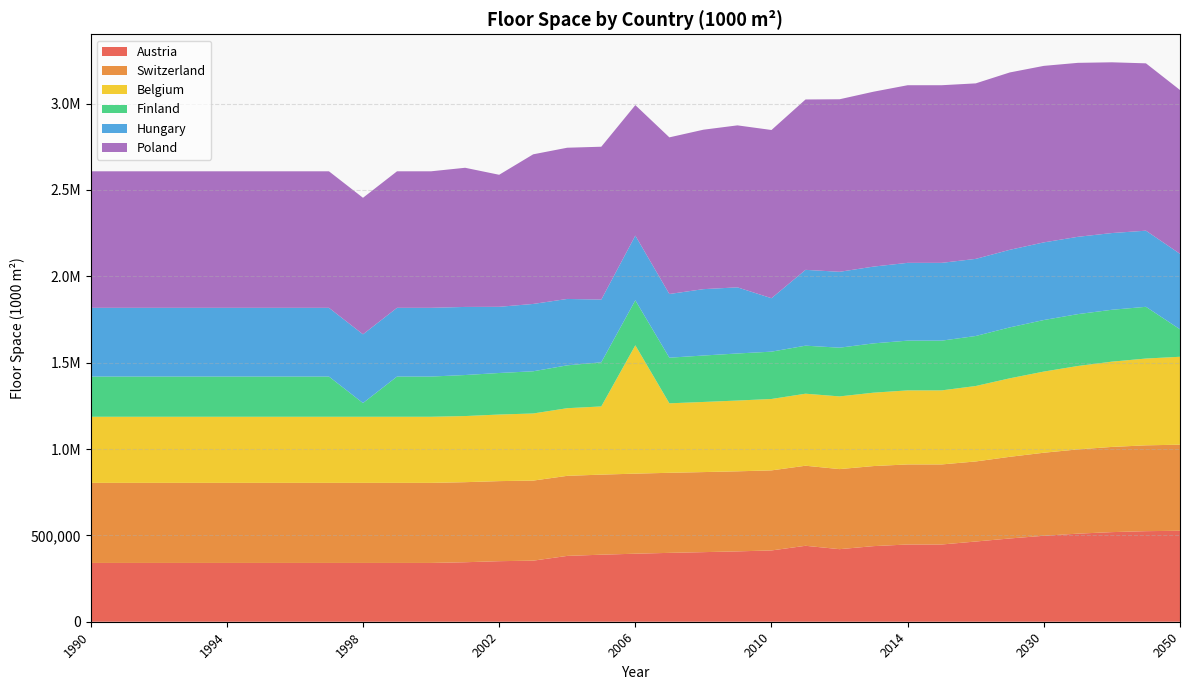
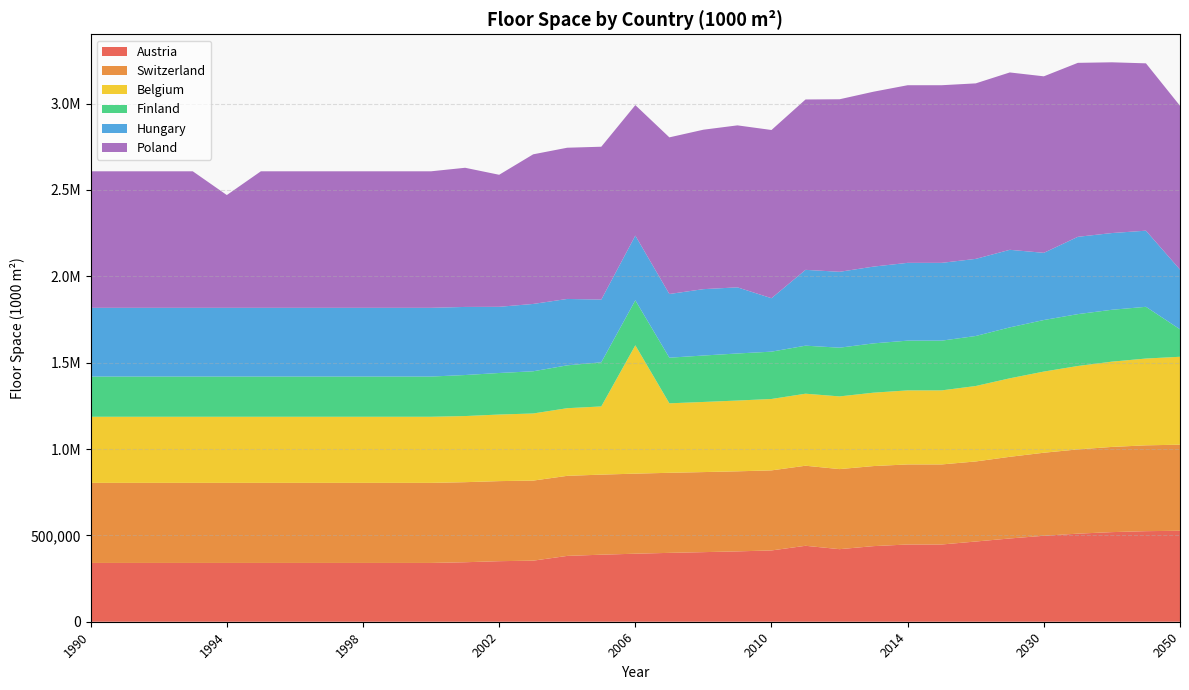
  {
    "Belgium": {
      "1990": "380,000",
      "1994": "380,000",
      "1998": "380,000",
      "2002": "390,000",
      "2006": "740,000",
      "2010": "410,000",
      "2014": "430,000",
      "2030": "470,000",
      "2050": "510,000"
    },
    "Finland": {
      "1990": "230,000",
      "1994": "230,000",
-     "1998": "80,000",
+     "1998": "230,000",
      "2002": "240,000",
      "2006": "260,000",
      "2010": "270,000",
      "2014": "290,000",
      "2030": "300,000",
      "2050": "160,000"
    },
    "Hungary": {
      "1990": "400,000",
      "1994": "400,000",
      "1998": "400,000",
      "2002": "380,000",
      "2006": "370,000",
      "2010": "310,000",
      "2014": "450,000",
-     "2030": "450,000",
-     "2050": "440,000"
+     "2030": "390,000",
+     "2050": "350,000"
    },
    "Poland": {
      "1990": "790,000",
-     "1994": "790,000",
+     "1994": "650,000",
      "1998": "790,000",
      "2002": "760,000",
      "2006": "760,000",
      "2010": "970,000",
      "2014": "1,030,000",
      "2030": "1,020,000",
      "2050": "950,000"
    }
  }
